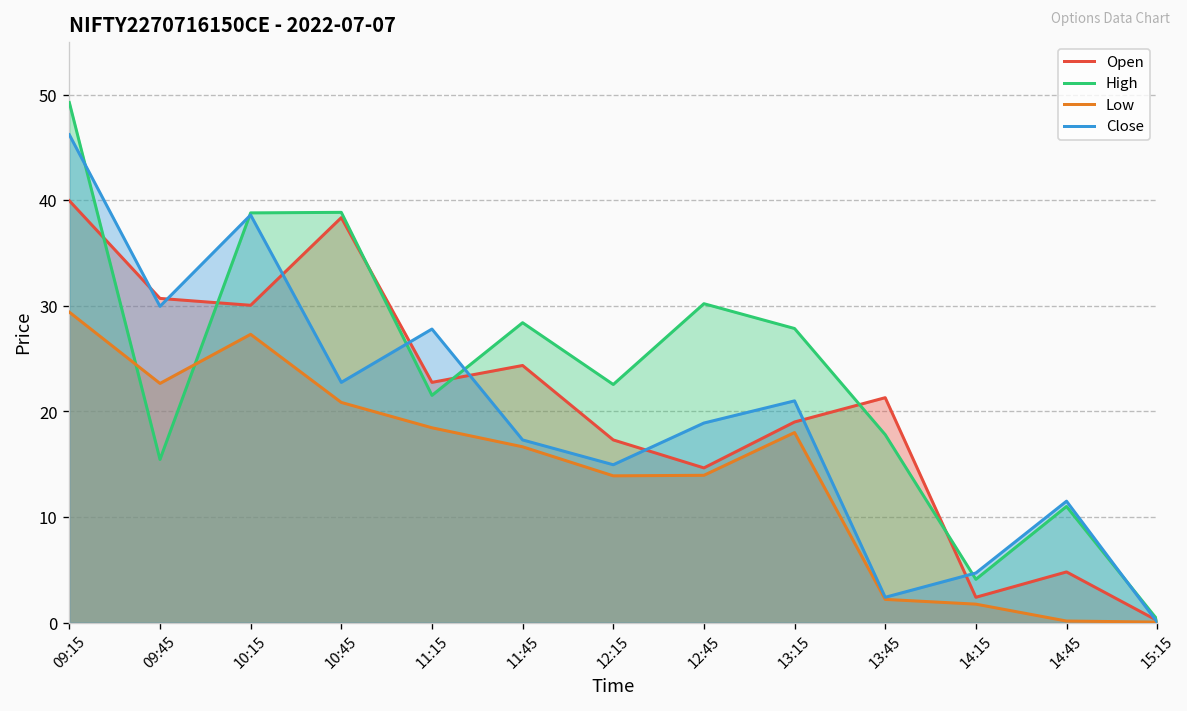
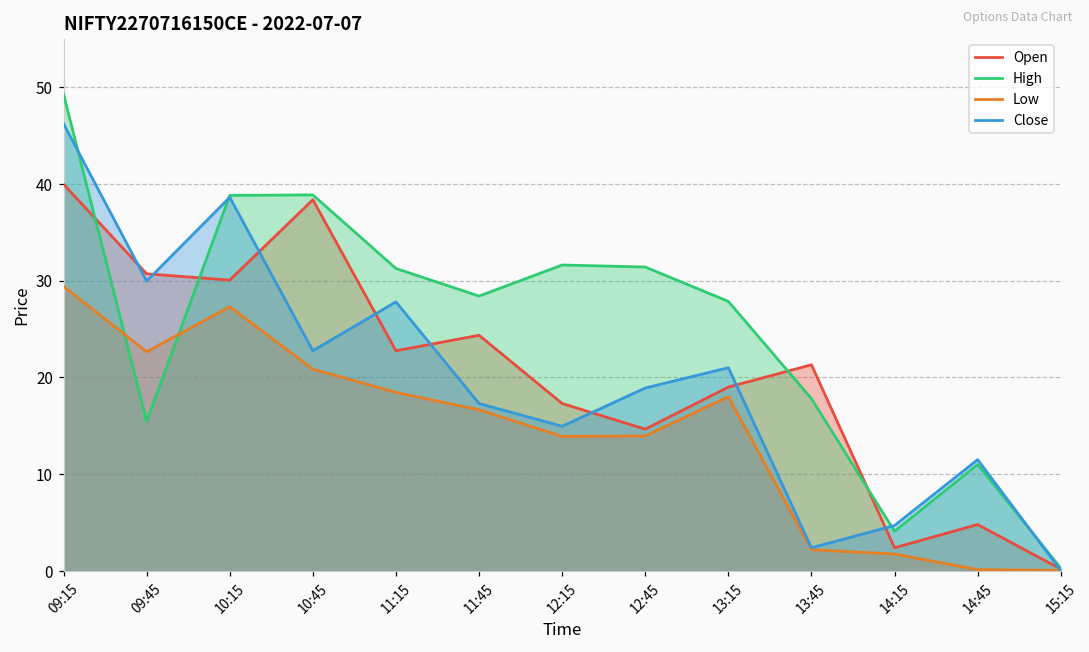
  {
    "High": {
      "09:15": 49,
      "09:45": 15,
      "10:45": 39,
-     "11:15": 22,
+     "11:15": 31,
      "11:45": 28,
-     "12:15": 23,
-     "12:45": 30,
+     "12:15": 32,
+     "12:45": 31,
      "13:15": 28,
      "13:45": 18,
      "14:15": 4,
      "14:45": 11
    },
    "Close": {
      "09:15": 46,
      "09:45": 30,
      "10:45": 23,
      "11:15": 28,
      "11:45": 17,
      "12:15": 15,
      "12:45": 19,
      "13:15": 21,
      "14:15": 5,
      "14:45": 12
    }
  }
